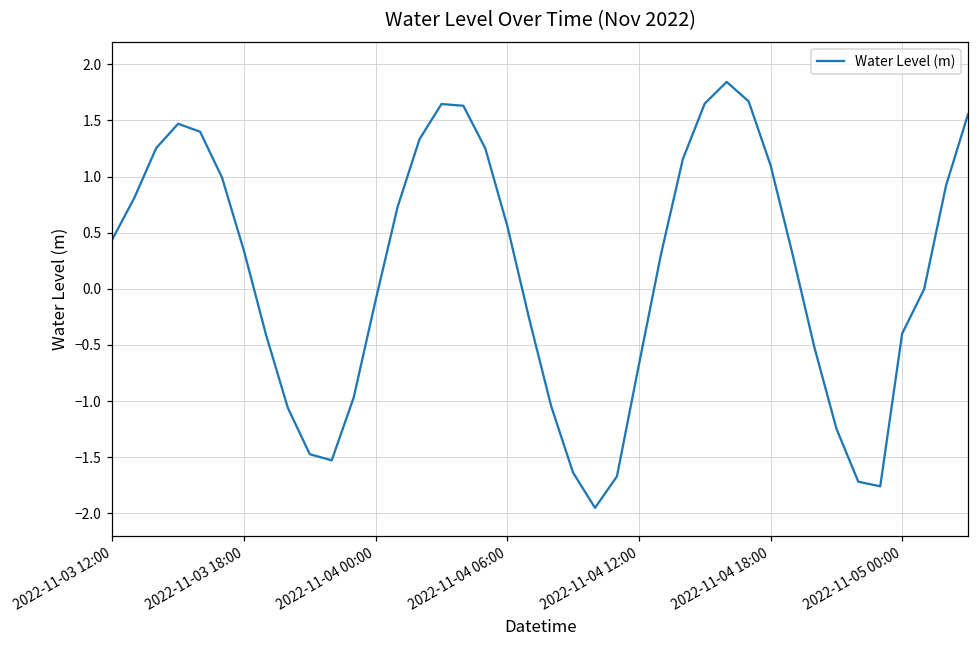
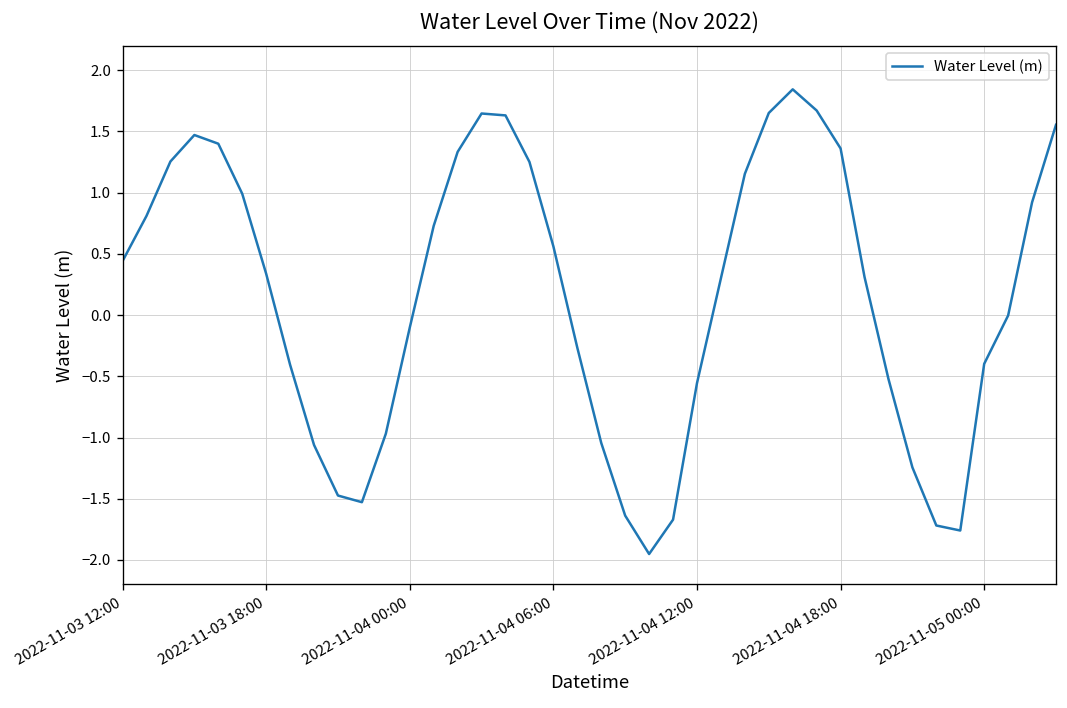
  {
    "2022-11-03 12:00": 0.44,
    "2022-11-03 18:00": 0.34,
    "2022-11-04 00:00": -0.10,
    "2022-11-04 06:00": 0.56,
-   "2022-11-04 12:00": -0.68,
-   "2022-11-04 18:00": 1.10,
+   "2022-11-04 12:00": -0.56,
+   "2022-11-04 18:00": 1.36,
    "2022-11-05 00:00": -0.40
  }
